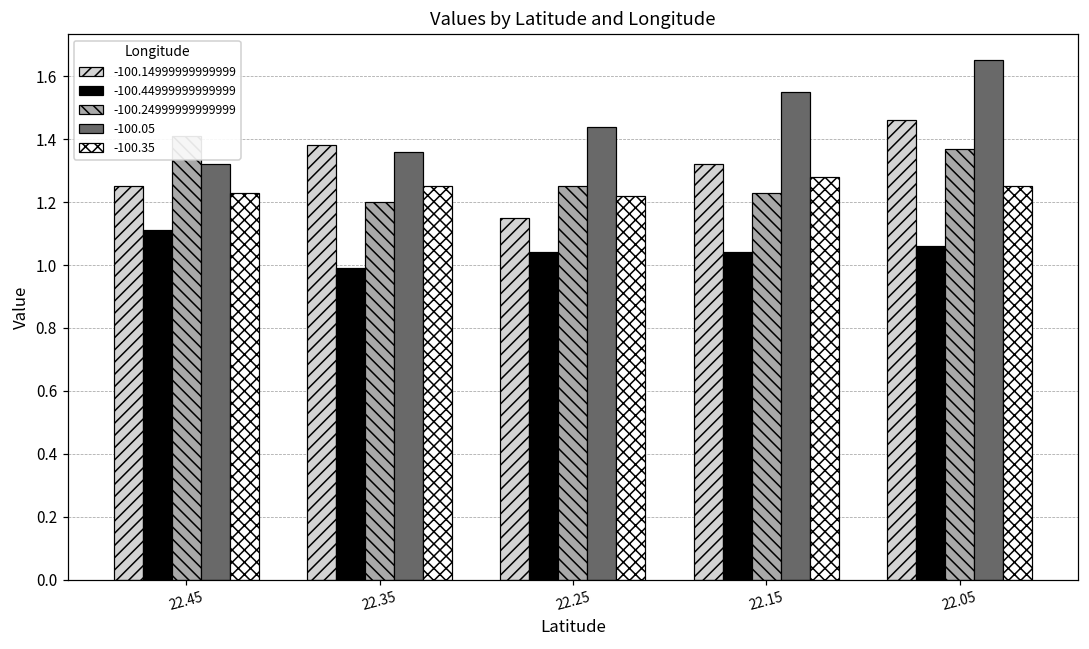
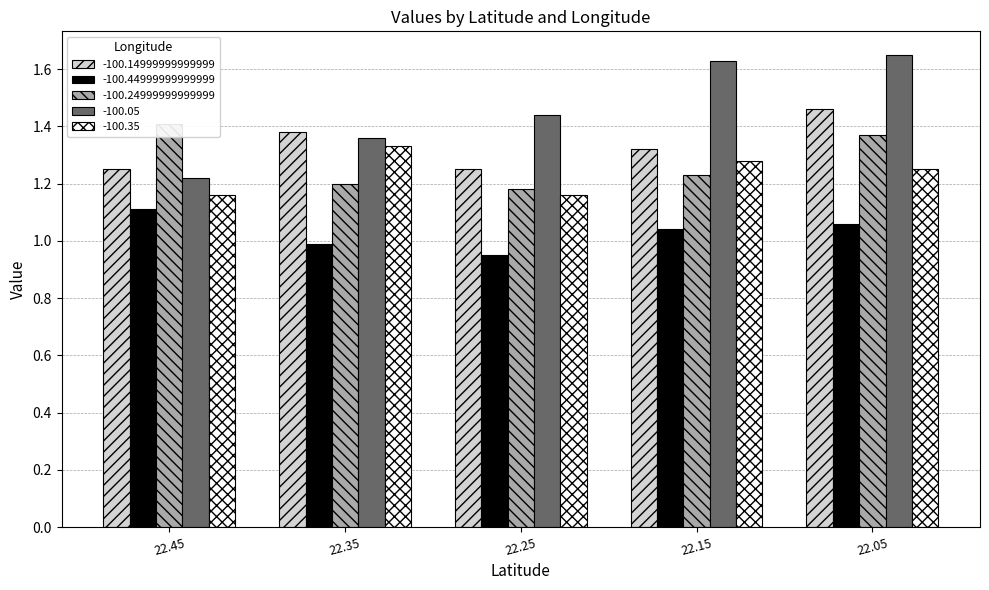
  {
    "-100.14999999999999": {
      "22.45": 1.25,
      "22.35": 1.38,
-     "22.25": 1.15,
+     "22.25": 1.25,
      "22.15": 1.32,
      "22.05": 1.46
    },
    "-100.44999999999999": {
      "22.45": 1.11,
      "22.35": 0.99,
-     "22.25": 1.04,
+     "22.25": 0.95,
      "22.15": 1.04,
      "22.05": 1.06
    },
    "-100.24999999999999": {
      "22.35": 1.20,
-     "22.25": 1.25,
+     "22.25": 1.18,
      "22.15": 1.23,
      "22.05": 1.37
    },
    "-100.05": {
-     "22.45": 1.32,
+     "22.45": 1.22,
      "22.35": 1.36,
      "22.25": 1.44,
-     "22.15": 1.55,
+     "22.15": 1.63,
      "22.05": 1.65
    },
    "-100.35": {
-     "22.45": 1.23,
-     "22.35": 1.25,
-     "22.25": 1.22,
+     "22.45": 1.16,
+     "22.35": 1.33,
+     "22.25": 1.16,
      "22.15": 1.28,
      "22.05": 1.25
    }
  }
